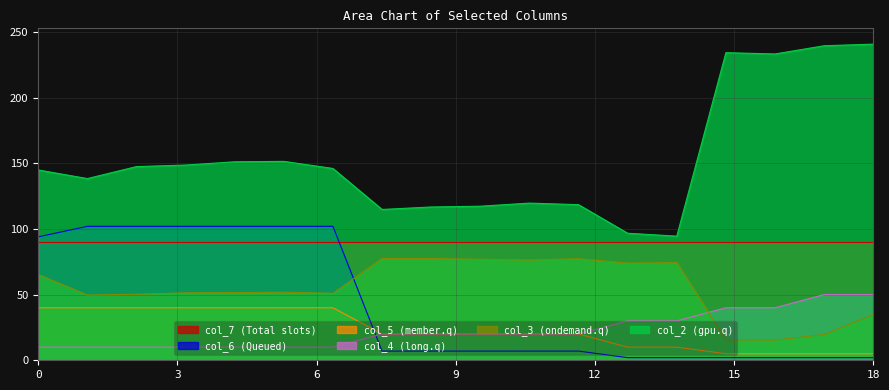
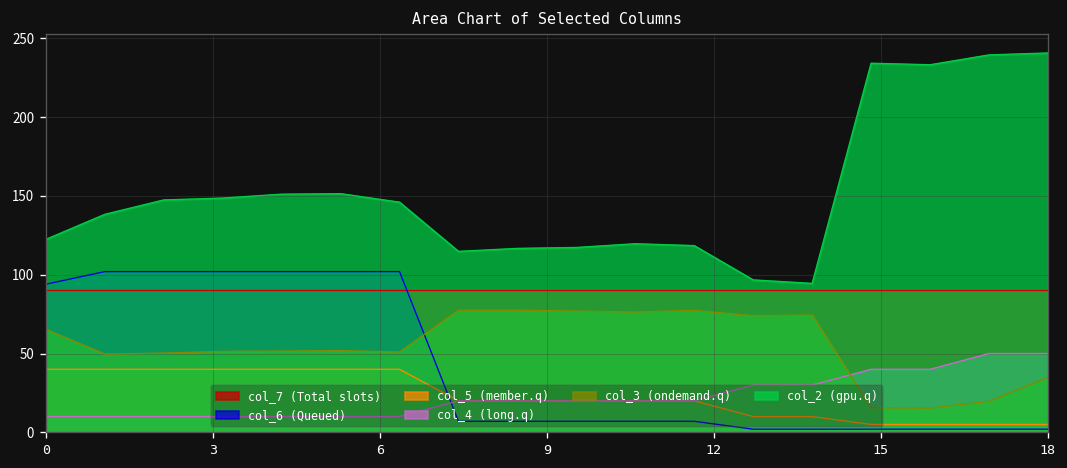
  {
    "col_7 (Total slots)": {
      "0": 90,
      "18": 90
    },
    "col_6 (Queued)": {
      "0": 94,
      "18": 2
    },
    "col_5 (member.q)": {
      "0": 40,
      "18": 5
    },
    "col_4 (long.q)": {
      "0": 10,
      "18": 50
    },
    "col_3 (ondemand.q)": {
      "0": 65,
      "18": 35
    },
    "col_2 (gpu.q)": {
-     "0": 145,
+     "0": 122,
      "18": 241
    }
  }
